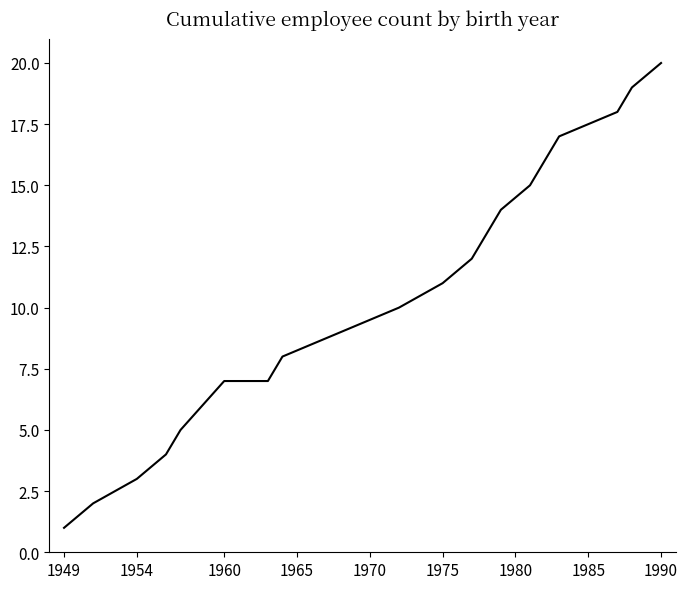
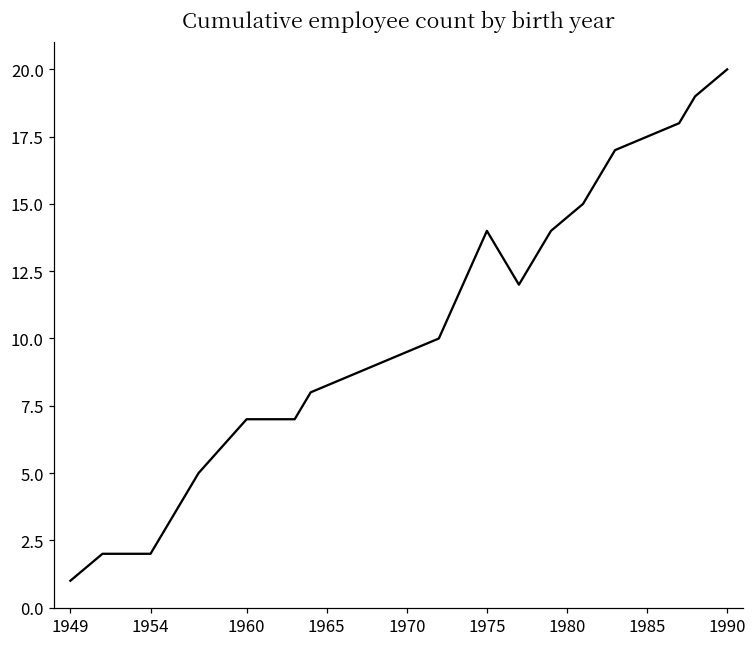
  {
    "1949": 1,
-   "1954": 3,
+   "1954": 2,
    "1960": 7,
-   "1975": 11,
+   "1975": 14,
    "1990": 20
  }
